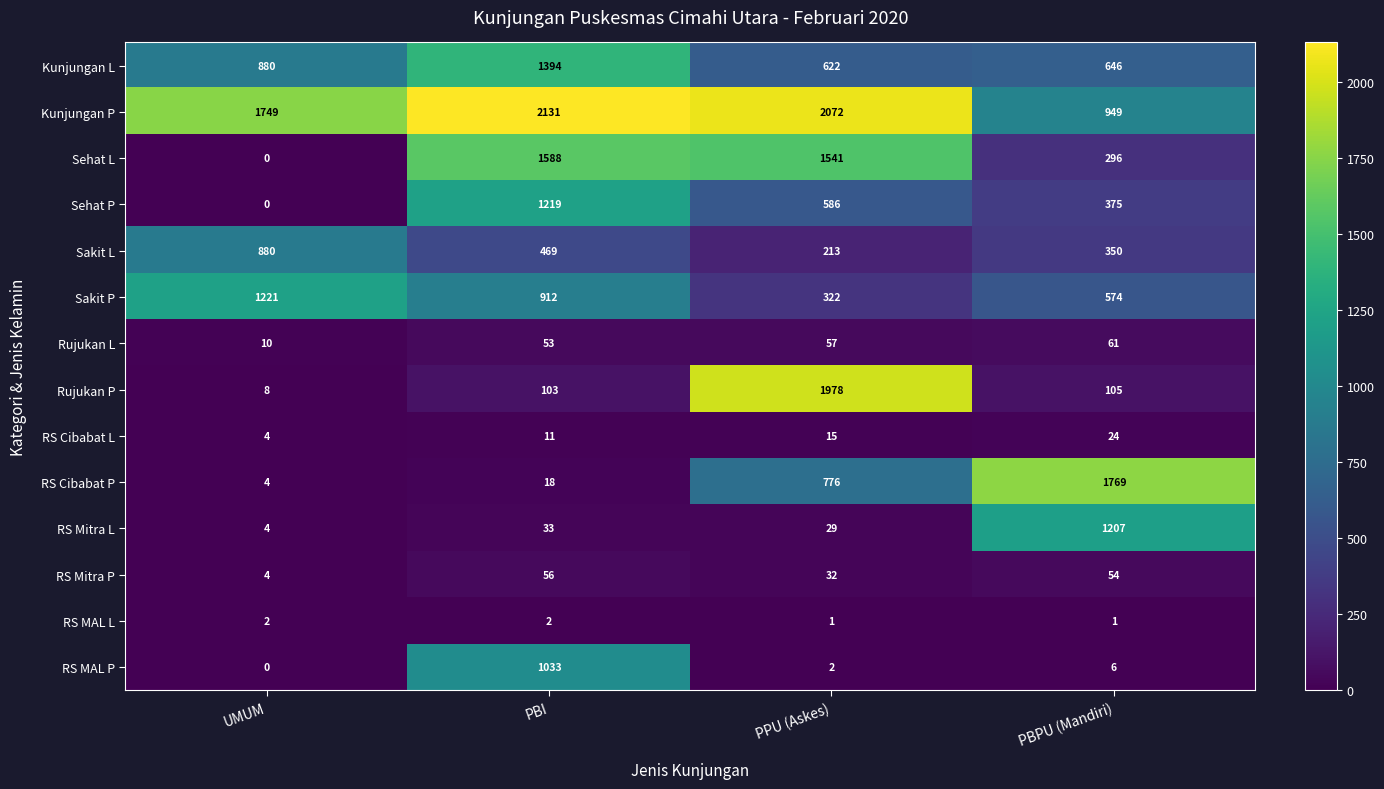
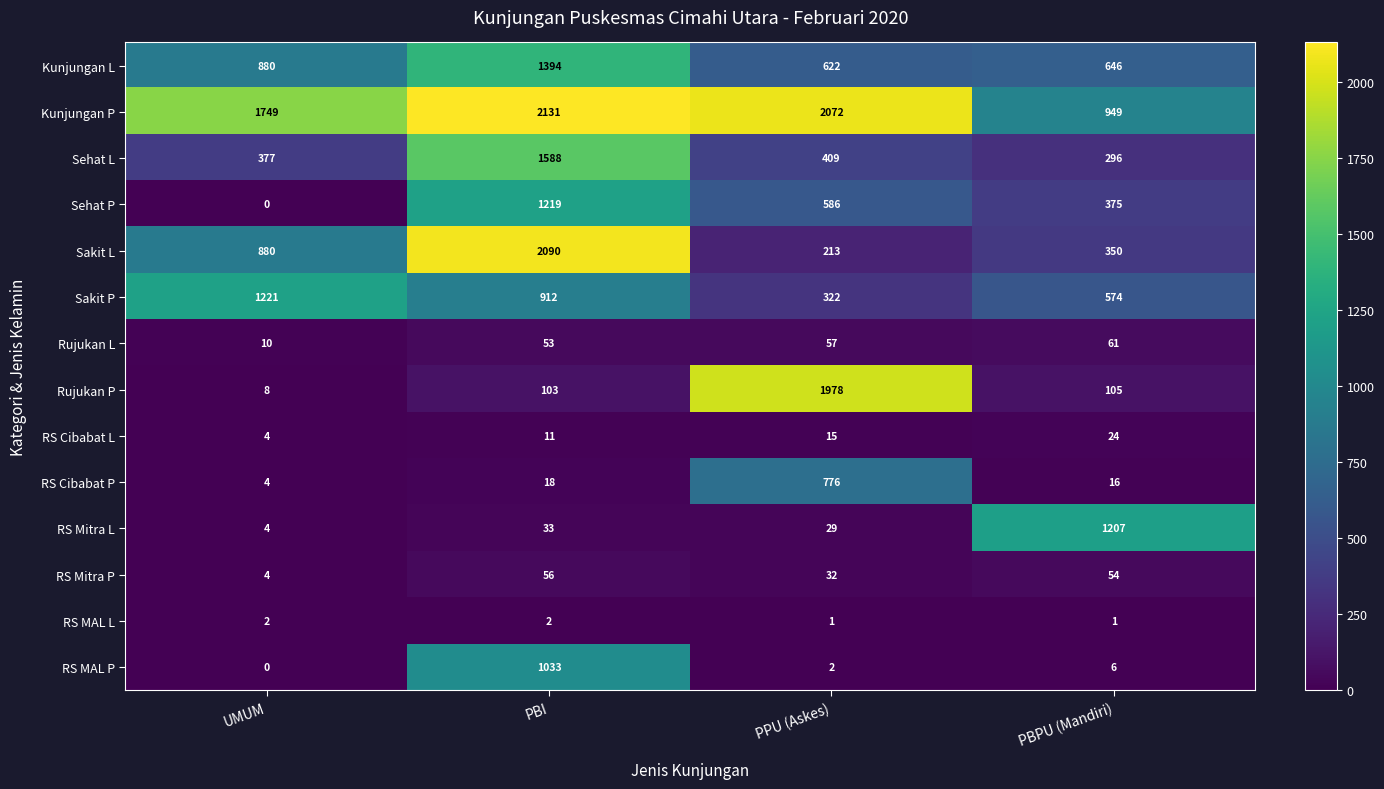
  {
    "Kunjungan L": {
      "UMUM": 880,
      "PBI": 1394,
      "PPU (Askes)": 622,
      "PBPU (Mandiri)": 646
    },
    "Kunjungan P": {
      "UMUM": 1749,
      "PBI": 2131,
      "PPU (Askes)": 2072,
      "PBPU (Mandiri)": 949
    },
    "Sehat L": {
-     "UMUM": 0,
+     "UMUM": 377,
      "PBI": 1588,
-     "PPU (Askes)": 1541,
+     "PPU (Askes)": 409,
      "PBPU (Mandiri)": 296
    },
    "Sehat P": {
      "UMUM": 0,
      "PBI": 1219,
      "PPU (Askes)": 586,
      "PBPU (Mandiri)": 375
    },
    "Sakit L": {
      "UMUM": 880,
-     "PBI": 469,
+     "PBI": 2090,
      "PPU (Askes)": 213,
      "PBPU (Mandiri)": 350
    },
    "Sakit P": {
      "UMUM": 1221,
      "PBI": 912,
      "PPU (Askes)": 322,
      "PBPU (Mandiri)": 574
    },
    "Rujukan L": {
      "UMUM": 10,
      "PBI": 53,
      "PPU (Askes)": 57,
      "PBPU (Mandiri)": 61
    },
    "Rujukan P": {
      "UMUM": 8,
      "PBI": 103,
      "PPU (Askes)": 1978,
      "PBPU (Mandiri)": 105
    },
    "RS Cibabat L": {
      "UMUM": 4,
      "PBI": 11,
      "PPU (Askes)": 15,
      "PBPU (Mandiri)": 24
    },
    "RS Cibabat P": {
      "UMUM": 4,
      "PBI": 18,
      "PPU (Askes)": 776,
-     "PBPU (Mandiri)": 1769
+     "PBPU (Mandiri)": 16
    },
    "RS Mitra L": {
      "UMUM": 4,
      "PBI": 33,
      "PPU (Askes)": 29,
      "PBPU (Mandiri)": 1207
    },
    "RS Mitra P": {
      "UMUM": 4,
      "PBI": 56,
      "PPU (Askes)": 32,
      "PBPU (Mandiri)": 54
    },
    "RS MAL L": {
      "UMUM": 2,
      "PBI": 2,
      "PPU (Askes)": 1,
      "PBPU (Mandiri)": 1
    },
    "RS MAL P": {
      "UMUM": 0,
      "PBI": 1033,
      "PPU (Askes)": 2,
      "PBPU (Mandiri)": 6
    }
  }
